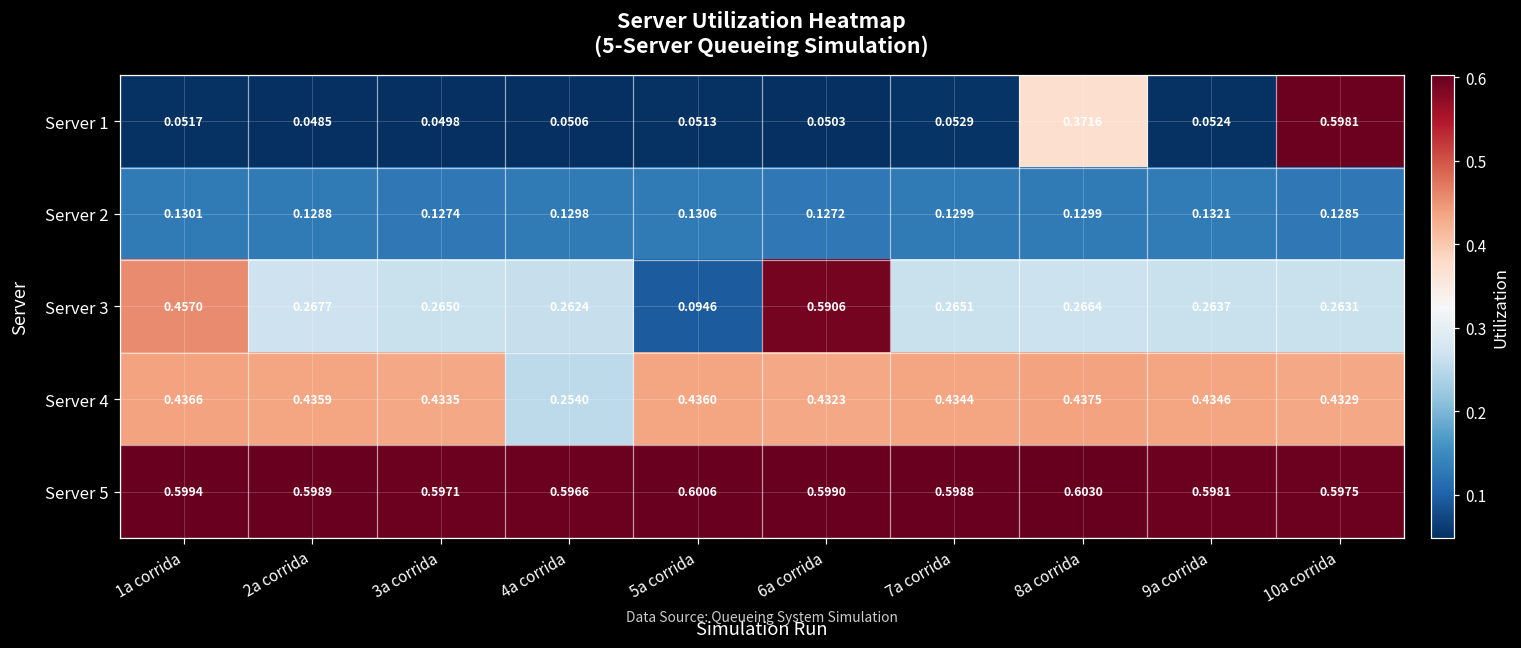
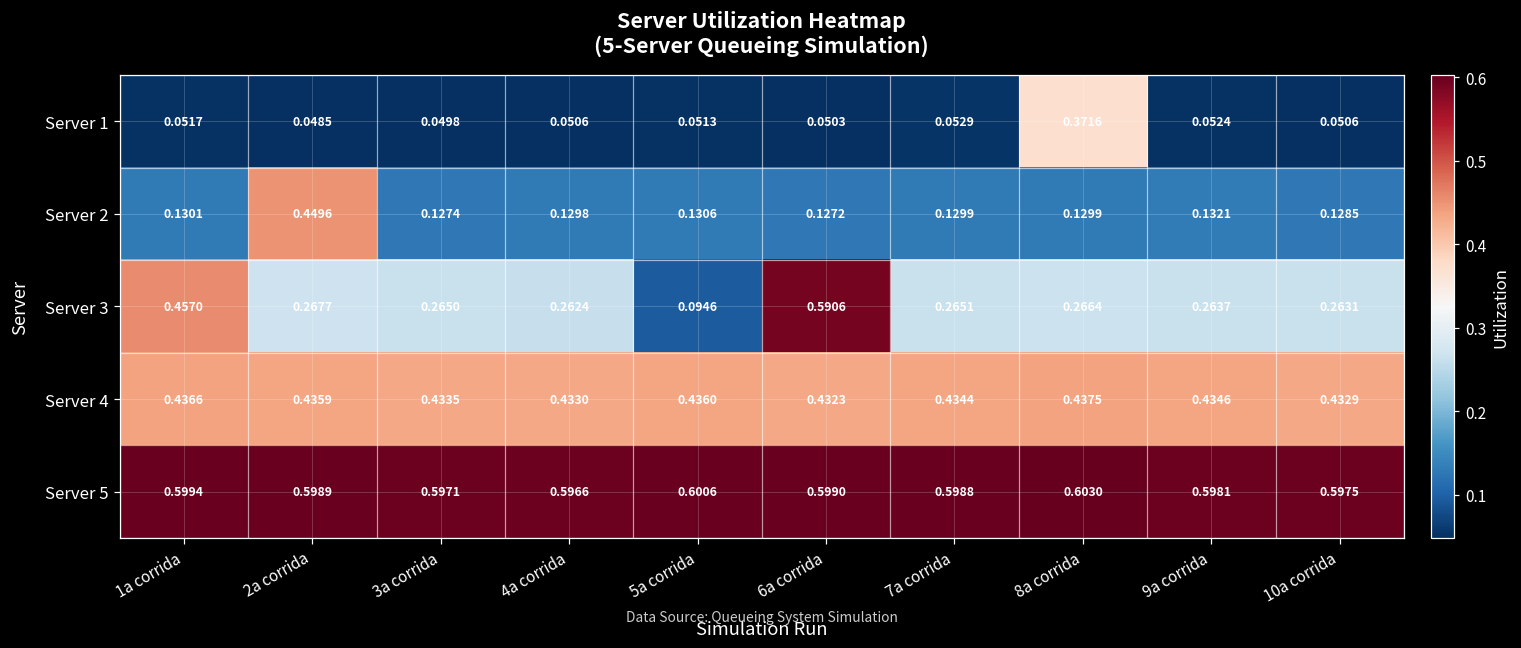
  {
    "Server 1": {
      "1a corrida": 0.0517,
      "2a corrida": 0.0485,
      "3a corrida": 0.0498,
      "4a corrida": 0.0506,
      "5a corrida": 0.0513,
      "6a corrida": 0.0503,
      "7a corrida": 0.0529,
      "8a corrida": 0.3716,
      "9a corrida": 0.0524,
-     "10a corrida": 0.5981
+     "10a corrida": 0.0506
    },
    "Server 2": {
      "1a corrida": 0.1301,
-     "2a corrida": 0.1288,
+     "2a corrida": 0.4496,
      "3a corrida": 0.1274,
      "4a corrida": 0.1298,
      "5a corrida": 0.1306,
      "6a corrida": 0.1272,
      "7a corrida": 0.1299,
      "8a corrida": 0.1299,
      "9a corrida": 0.1321,
      "10a corrida": 0.1285
    },
    "Server 3": {
      "1a corrida": 0.4570,
      "2a corrida": 0.2677,
      "3a corrida": 0.2650,
      "4a corrida": 0.2624,
      "5a corrida": 0.0946,
      "6a corrida": 0.5906,
      "7a corrida": 0.2651,
      "8a corrida": 0.2664,
      "9a corrida": 0.2637,
      "10a corrida": 0.2631
    },
    "Server 4": {
      "1a corrida": 0.4366,
      "2a corrida": 0.4359,
      "3a corrida": 0.4335,
-     "4a corrida": 0.2540,
+     "4a corrida": 0.4330,
      "5a corrida": 0.4360,
      "6a corrida": 0.4323,
      "7a corrida": 0.4344,
      "8a corrida": 0.4375,
      "9a corrida": 0.4346,
      "10a corrida": 0.4329
    },
    "Server 5": {
      "1a corrida": 0.5994,
      "2a corrida": 0.5989,
      "3a corrida": 0.5971,
      "4a corrida": 0.5966,
      "5a corrida": 0.6006,
      "6a corrida": 0.5990,
      "7a corrida": 0.5988,
      "8a corrida": 0.6030,
      "9a corrida": 0.5981,
      "10a corrida": 0.5975
    }
  }
